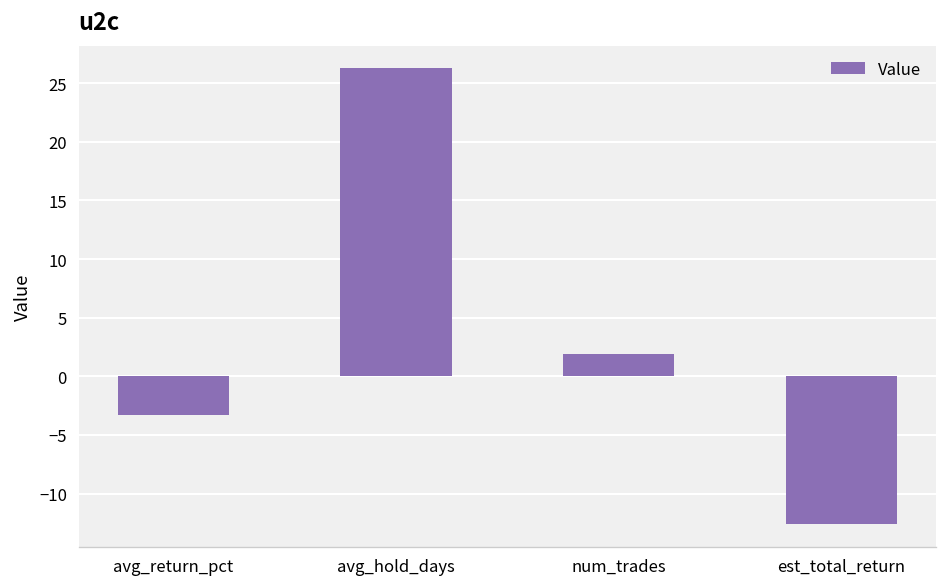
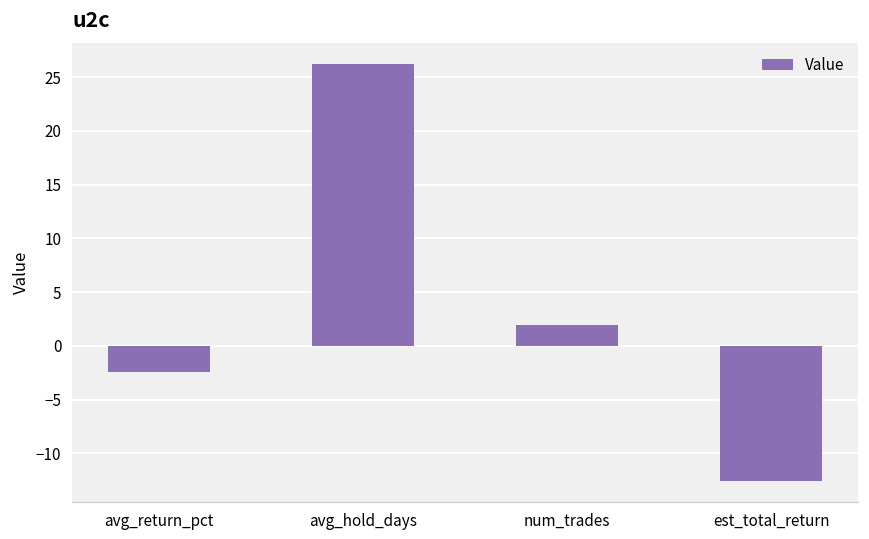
  {
-   "avg_return_pct": -3,
+   "avg_return_pct": -2,
    "avg_hold_days": 26,
    "num_trades": 2,
    "est_total_return": -13
  }
